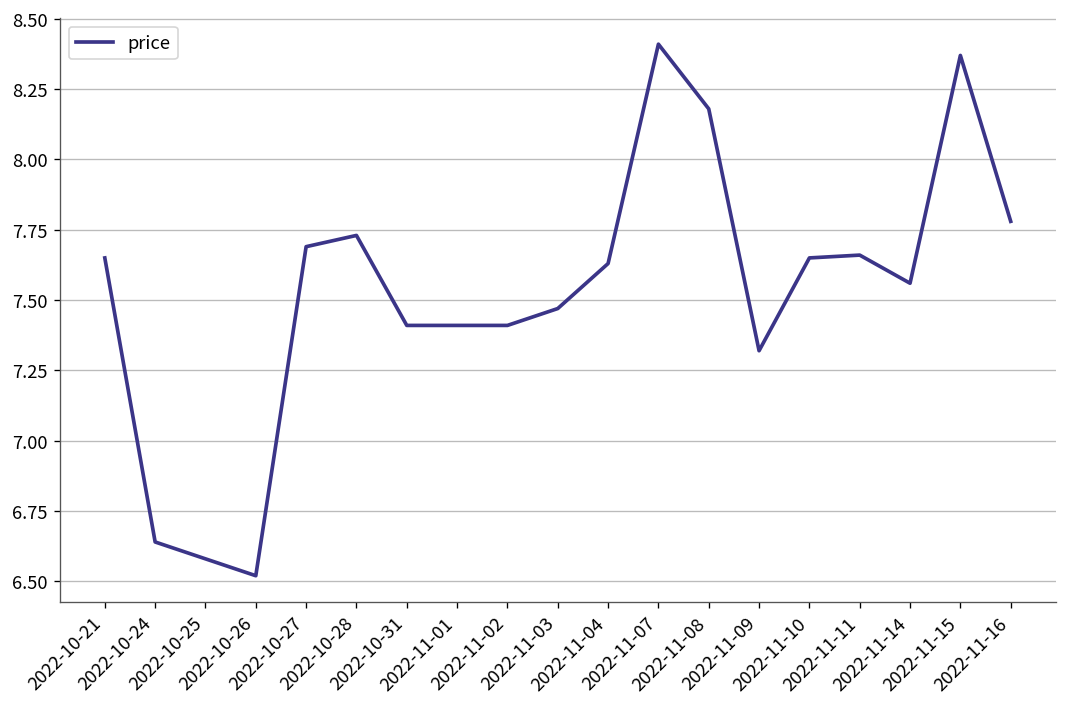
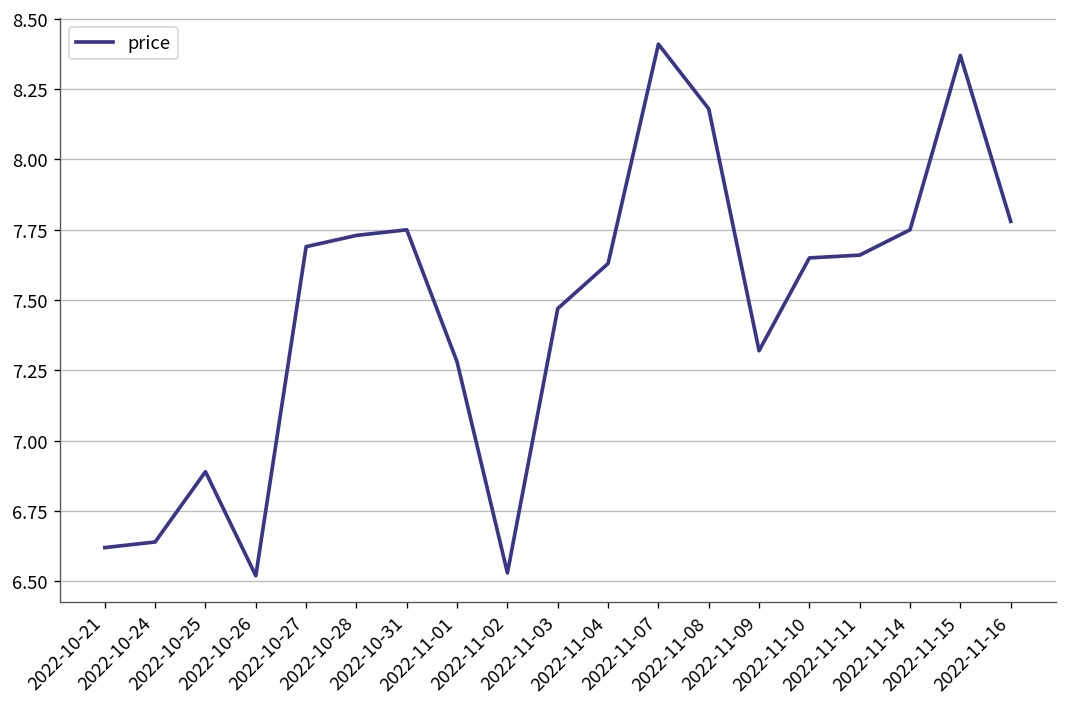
  {
-   "2022-10-21": 7.65,
+   "2022-10-21": 6.62,
    "2022-10-24": 6.64,
-   "2022-10-25": 6.58,
+   "2022-10-25": 6.89,
    "2022-10-26": 6.52,
    "2022-10-27": 7.69,
    "2022-10-28": 7.73,
-   "2022-10-31": 7.41,
-   "2022-11-01": 7.41,
-   "2022-11-02": 7.41,
+   "2022-10-31": 7.75,
+   "2022-11-01": 7.28,
+   "2022-11-02": 6.53,
    "2022-11-03": 7.47,
    "2022-11-04": 7.63,
    "2022-11-07": 8.41,
    "2022-11-08": 8.18,
    "2022-11-09": 7.32,
    "2022-11-10": 7.65,
    "2022-11-11": 7.66,
-   "2022-11-14": 7.56,
+   "2022-11-14": 7.75,
    "2022-11-15": 8.37,
    "2022-11-16": 7.78
  }
